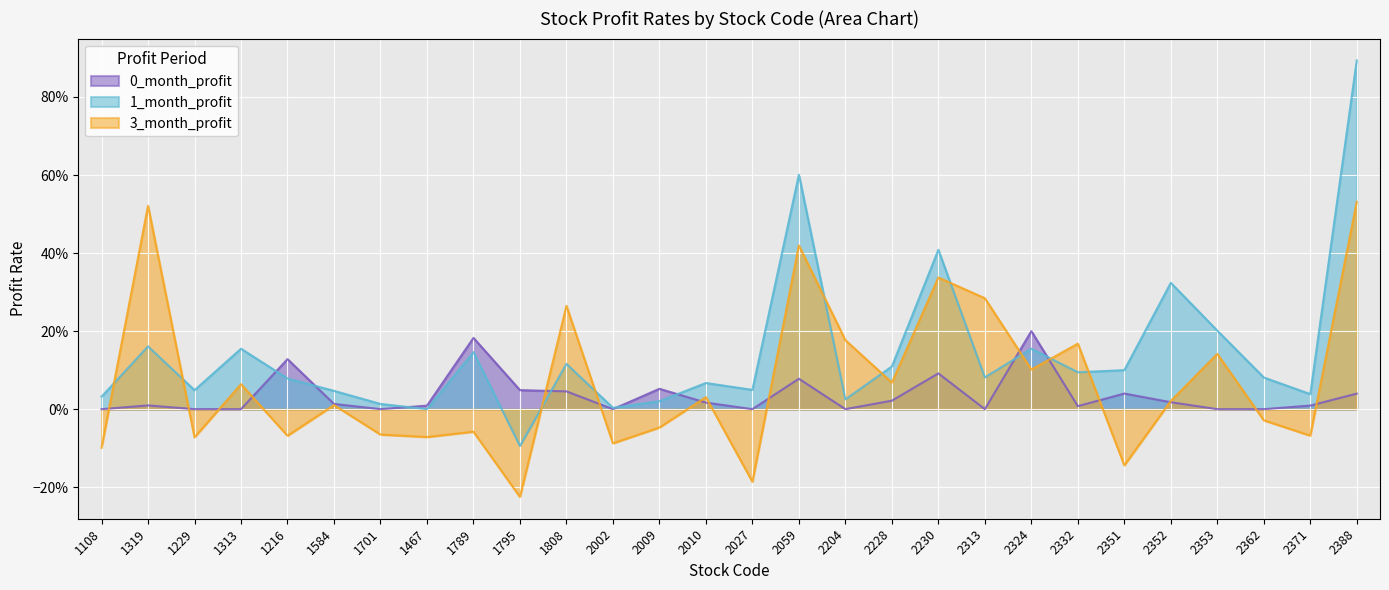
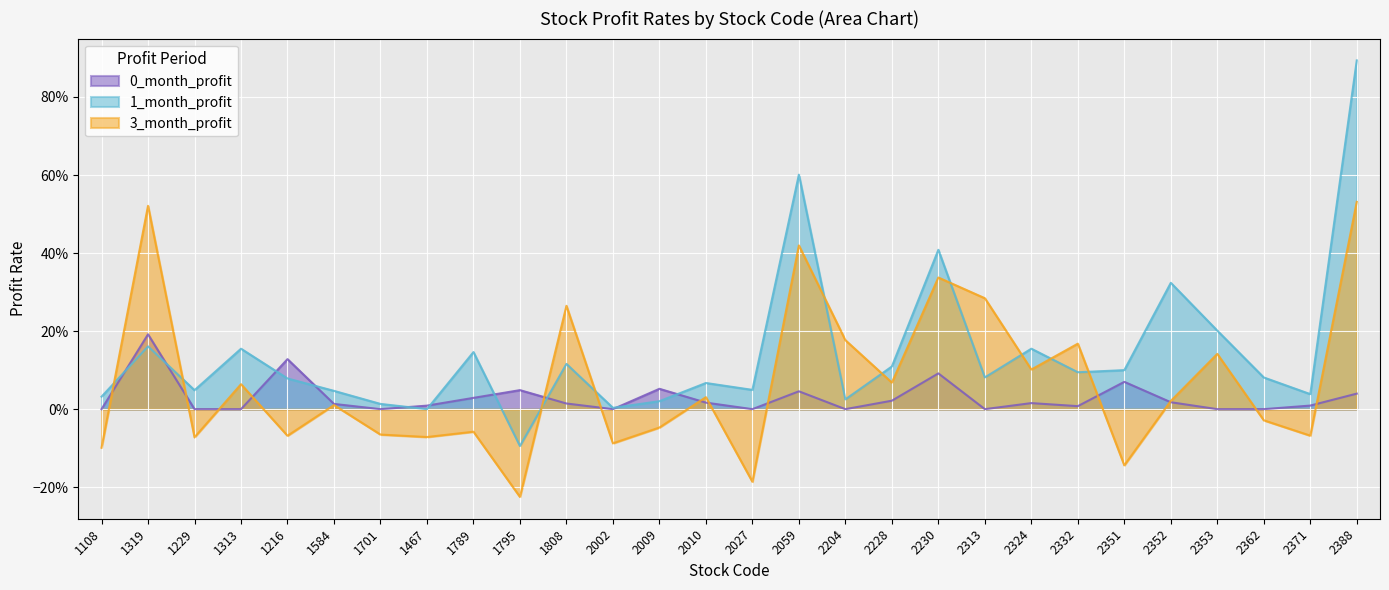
  {
    "0_month_profit": {
-     "1319": "1%",
+     "1319": "19%",
      "1313": "0%",
      "1216": "13%",
      "1467": "1%",
-     "1789": "18%",
+     "1789": "3%",
      "1795": "5%",
-     "1808": "5%",
+     "1808": "1%",
      "2009": "5%",
      "2010": "2%",
-     "2059": "8%",
+     "2059": "5%",
      "2204": "0%",
      "2228": "2%",
      "2230": "9%",
      "2313": "0%",
-     "2324": "20%",
+     "2324": "2%",
      "2332": "1%",
-     "2351": "4%",
+     "2351": "7%",
      "2353": "0%",
      "2371": "1%",
      "2388": "4%"
    }
  }
